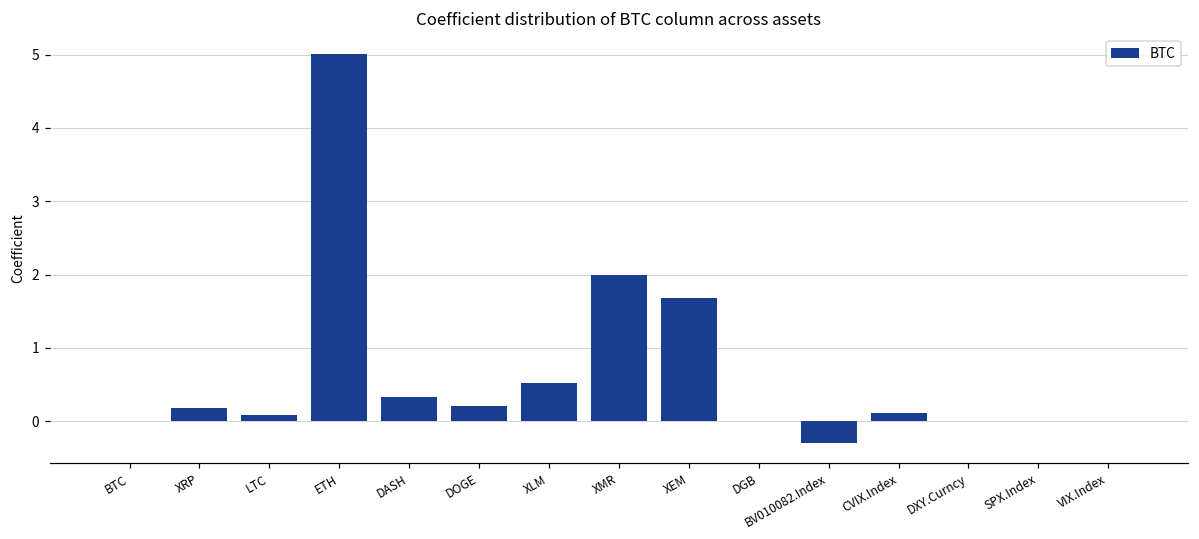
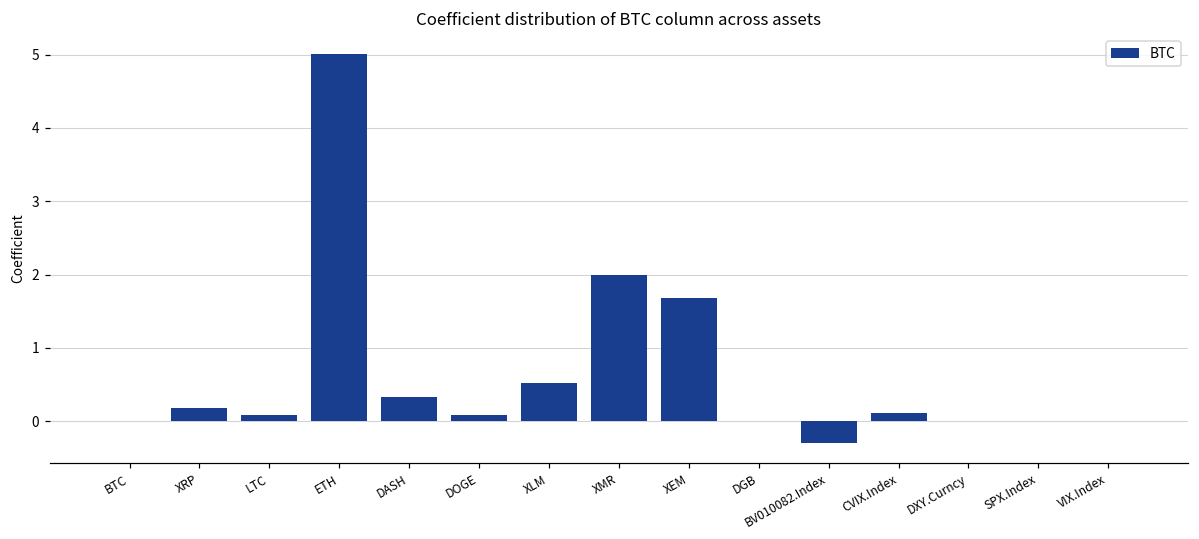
  {
    "BTC": 0.0,
    "XRP": 0.2,
    "LTC": 0.1,
    "ETH": 5.0,
    "DASH": 0.3,
-   "DOGE": 0.2,
+   "DOGE": 0.1,
    "XLM": 0.5,
    "XMR": 2.0,
    "XEM": 1.7,
    "DGB": 0.0,
    "BV010082.Index": -0.3,
    "CVIX.Index": 0.1,
    "DXY.Curncy": 0.0,
    "SPX.Index": 0.0,
    "VIX.Index": 0.0
  }
